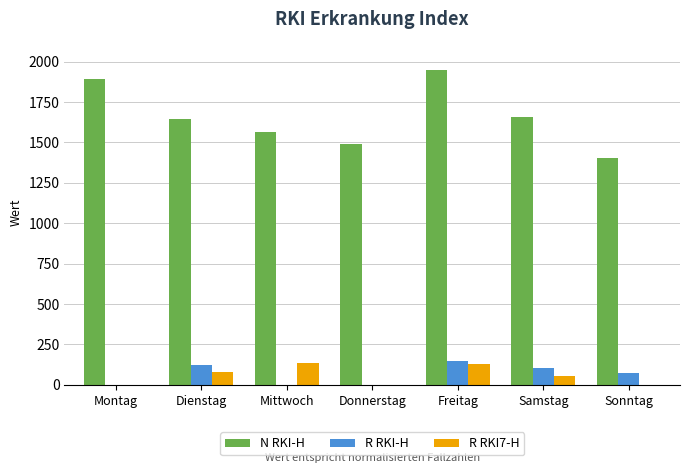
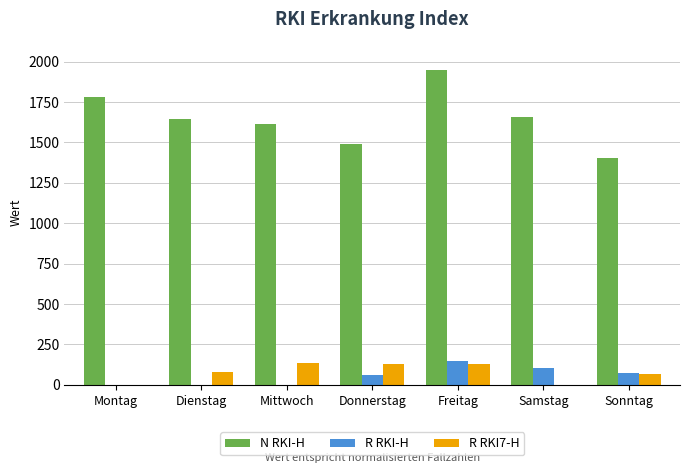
  {
    "N RKI-H": {
-     "Montag": 1890,
+     "Montag": 1780,
      "Dienstag": 1640,
-     "Mittwoch": 1560,
+     "Mittwoch": 1620,
      "Donnerstag": 1490,
      "Freitag": 1950,
      "Samstag": 1660,
      "Sonntag": 1400
    },
    "R RKI-H": {
-     "Dienstag": 120,
-     "Donnerstag": 0,
+     "Dienstag": 0,
+     "Donnerstag": 60,
      "Freitag": 150,
      "Samstag": 100,
      "Sonntag": 70
    },
    "R RKI7-H": {
      "Dienstag": 80,
      "Mittwoch": 130,
-     "Donnerstag": 0,
+     "Donnerstag": 130,
      "Freitag": 130,
-     "Samstag": 50,
-     "Sonntag": 0
+     "Samstag": 0,
+     "Sonntag": 70
    }
  }
